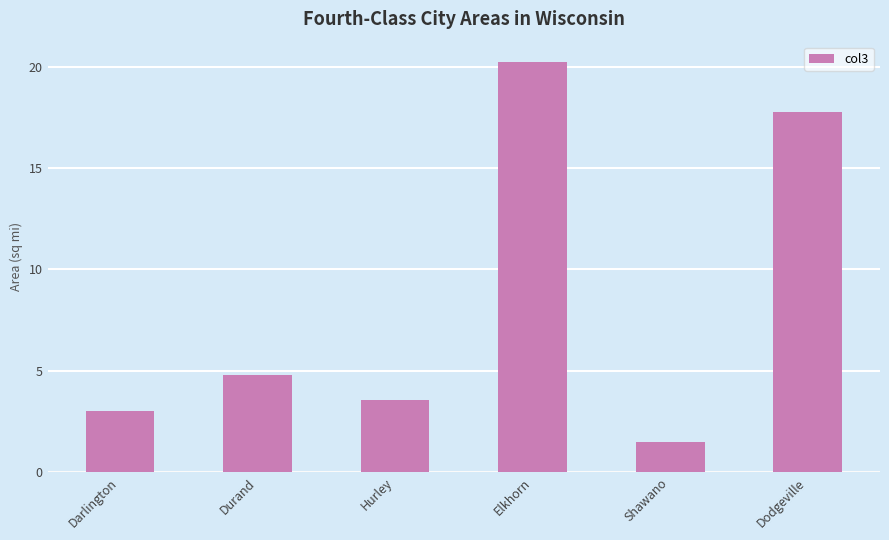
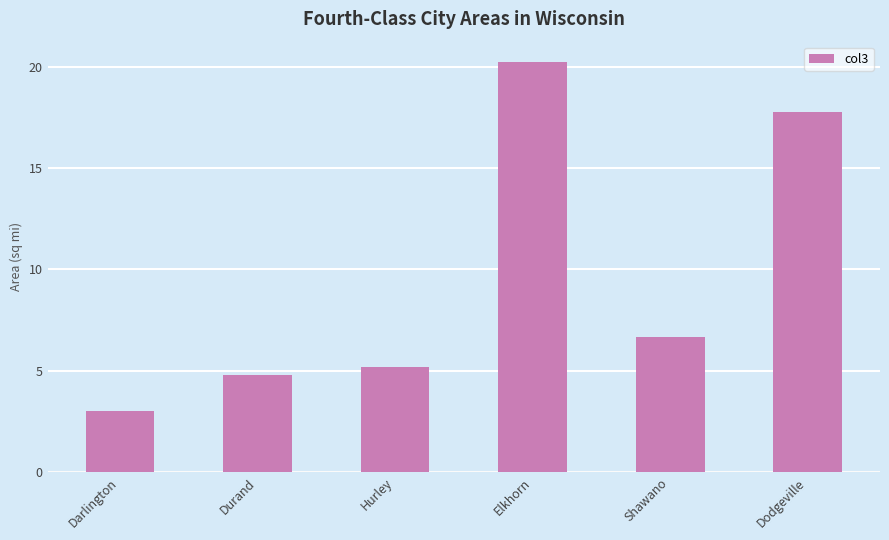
  {
    "Darlington": 3.0,
    "Durand": 4.8,
-   "Hurley": 3.6,
+   "Hurley": 5.2,
    "Elkhorn": 20.2,
-   "Shawano": 1.5,
+   "Shawano": 6.7,
    "Dodgeville": 17.8
  }
